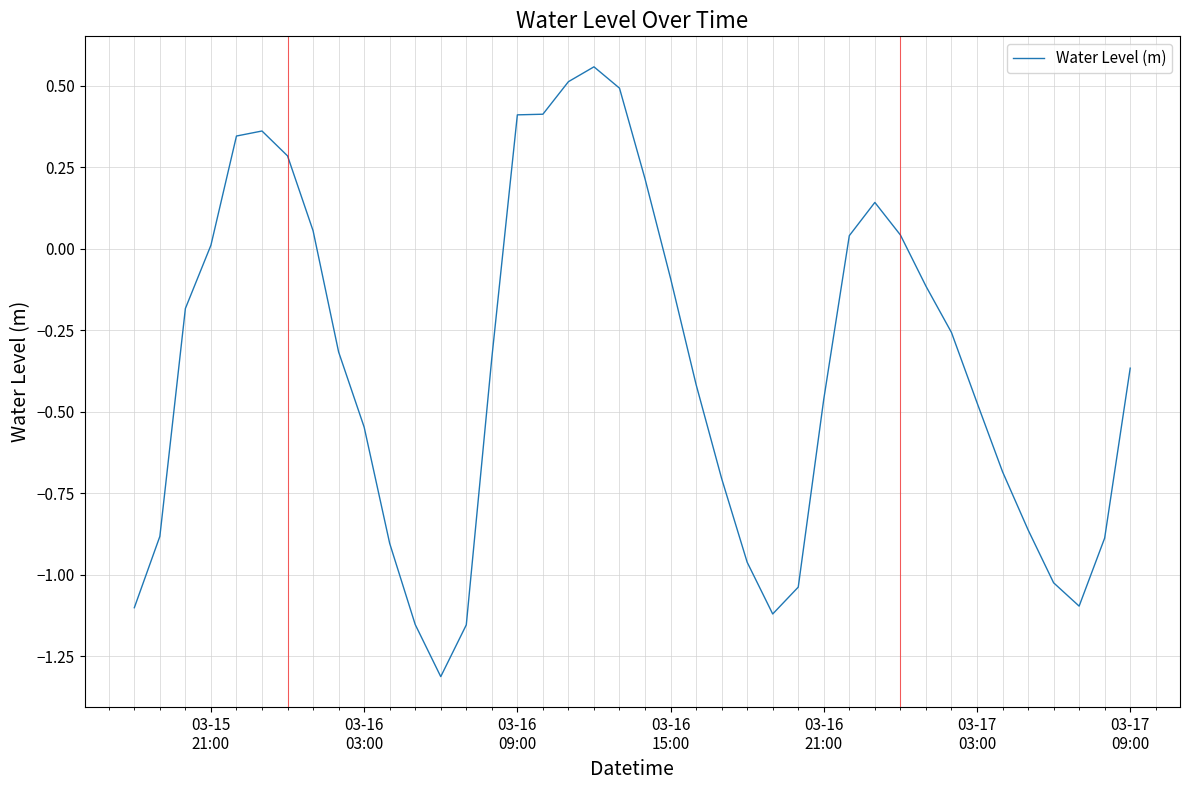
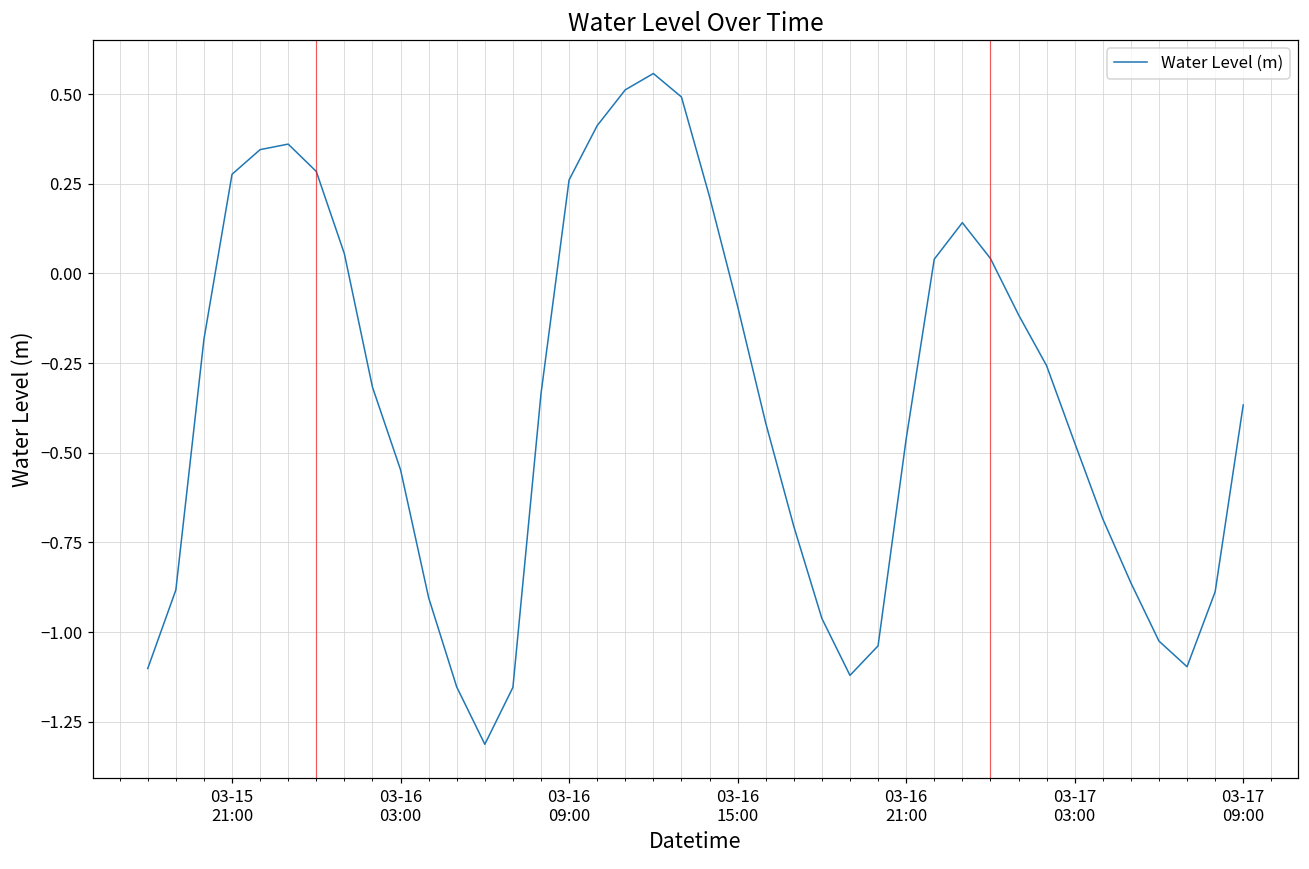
  {
-   "03-15 21:00": 0.01,
+   "03-15 21:00": 0.28,
    "03-16 03:00": -0.55,
-   "03-16 09:00": 0.41,
+   "03-16 09:00": 0.26,
    "03-16 15:00": -0.09,
    "03-16 21:00": -0.46,
    "03-17 03:00": -0.47,
    "03-17 09:00": -0.37
  }
